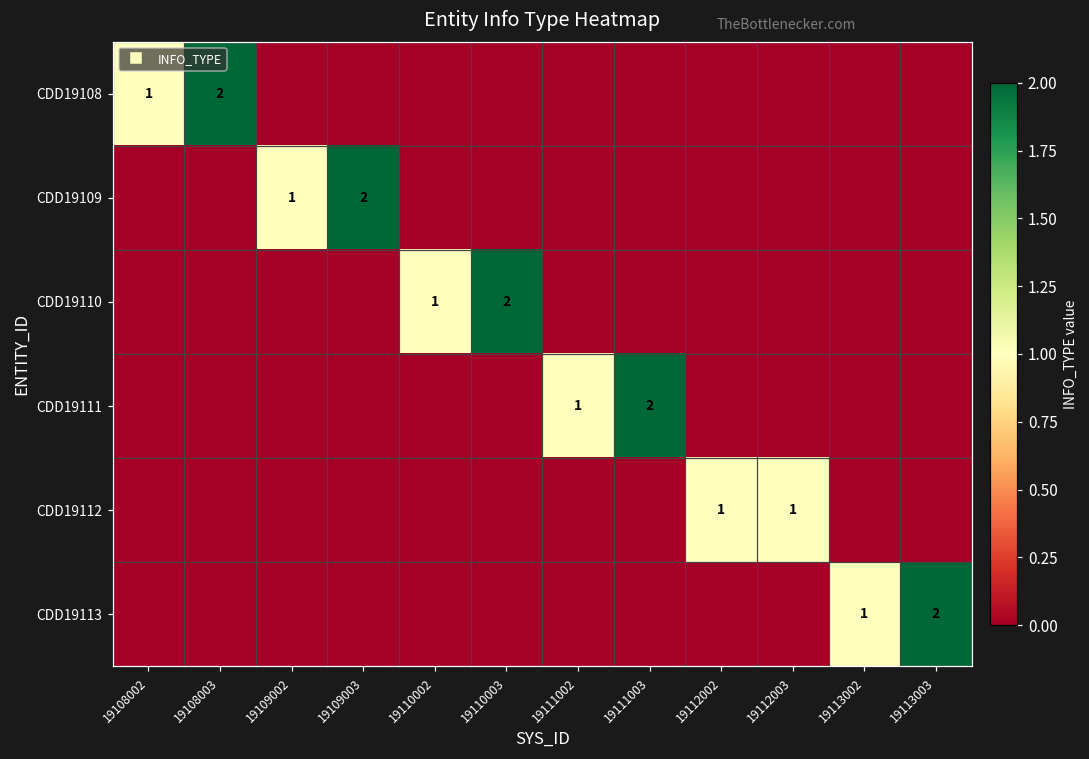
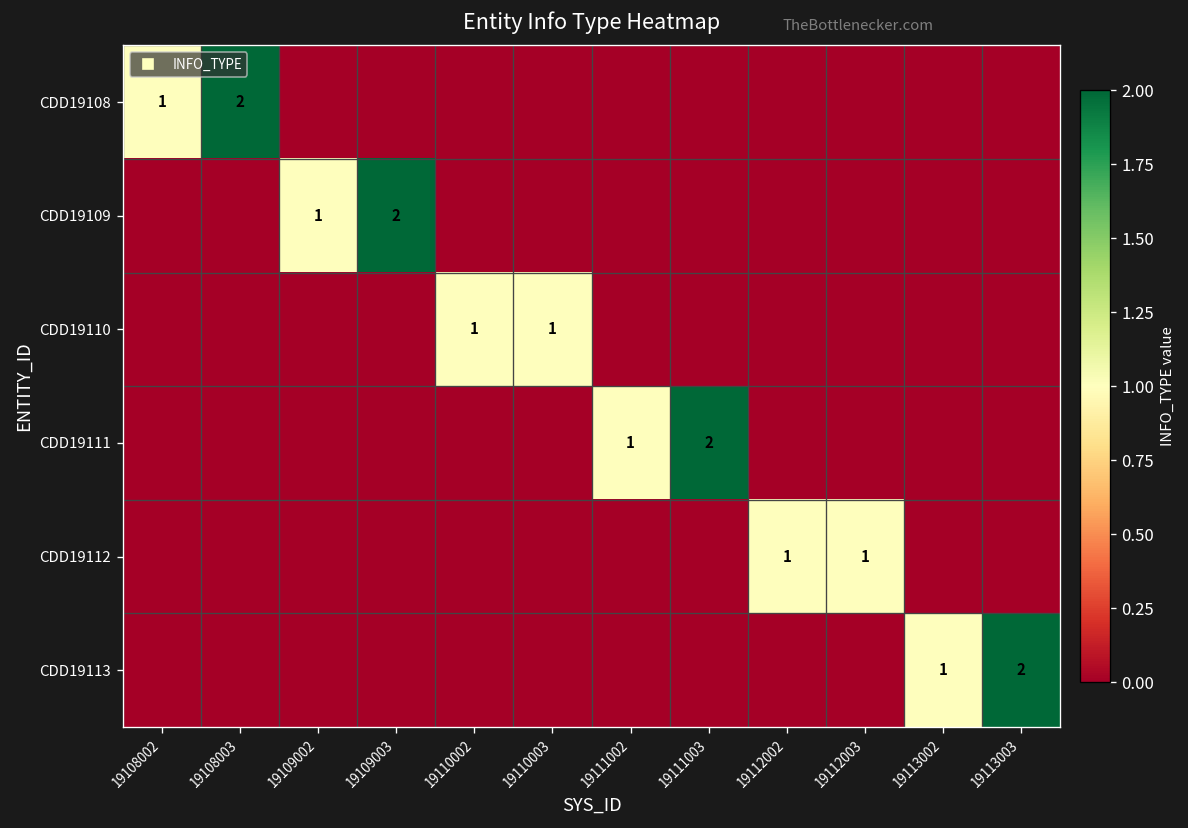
  {
    "CDD19108": {
      "19108002": 1,
      "19108003": 2
    },
    "CDD19109": {
      "19109002": 1,
      "19109003": 2
    },
    "CDD19110": {
      "19110002": 1,
-     "19110003": 2
+     "19110003": 1
    },
    "CDD19111": {
      "19111002": 1,
      "19111003": 2
    },
    "CDD19112": {
      "19112002": 1,
      "19112003": 1
    },
    "CDD19113": {
      "19113002": 1,
      "19113003": 2
    }
  }
